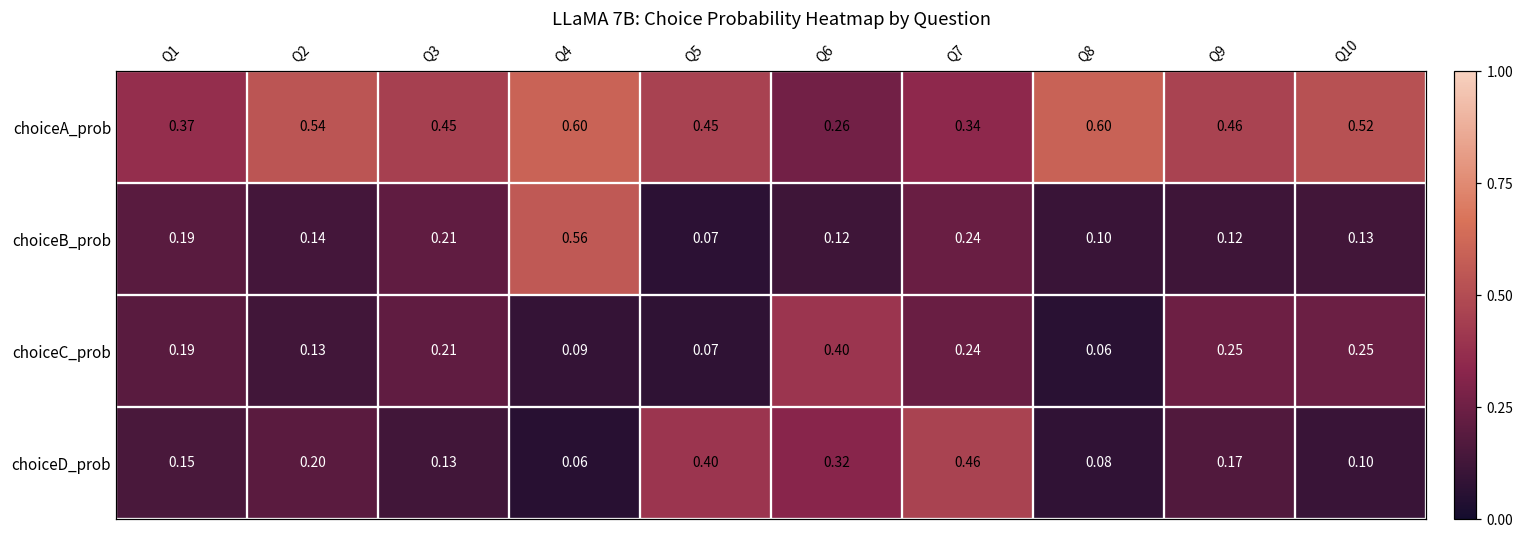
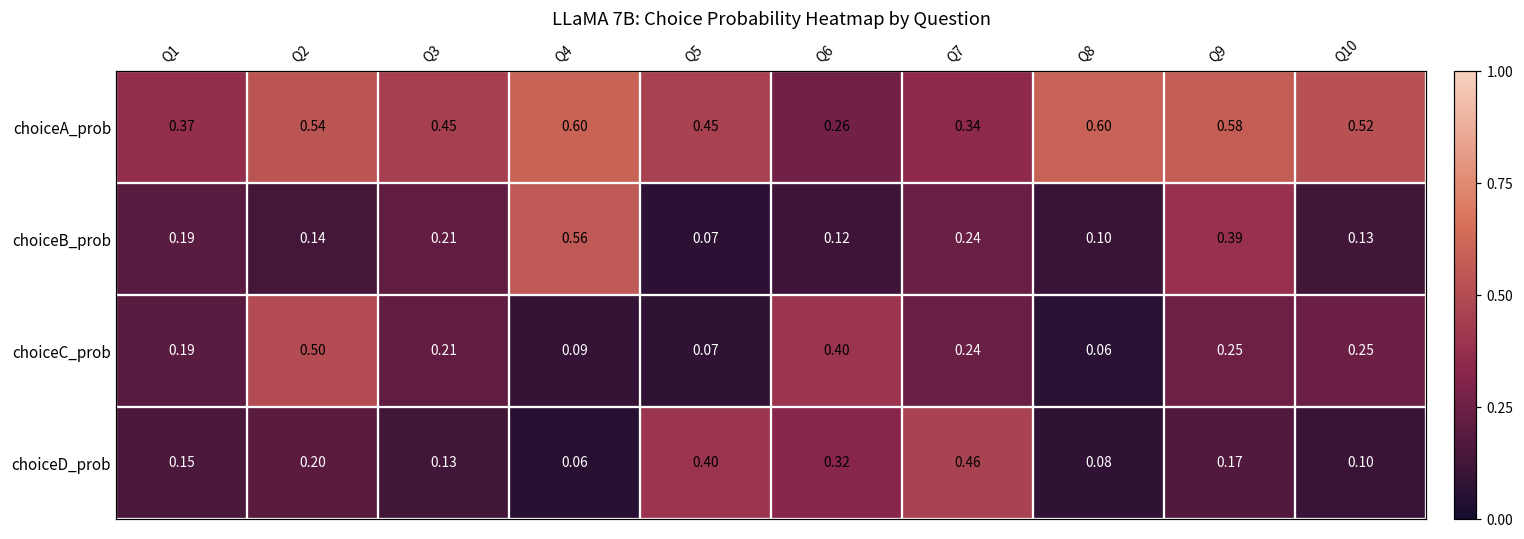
  {
    "choiceA_prob": {
      "Q1": 0.37,
      "Q2": 0.54,
      "Q3": 0.45,
      "Q4": 0.60,
      "Q5": 0.45,
      "Q6": 0.26,
      "Q7": 0.34,
      "Q8": 0.60,
-     "Q9": 0.46,
+     "Q9": 0.58,
      "Q10": 0.52
    },
    "choiceB_prob": {
      "Q1": 0.19,
      "Q2": 0.14,
      "Q3": 0.21,
      "Q4": 0.56,
      "Q5": 0.07,
      "Q6": 0.12,
      "Q7": 0.24,
      "Q8": 0.10,
-     "Q9": 0.12,
+     "Q9": 0.39,
      "Q10": 0.13
    },
    "choiceC_prob": {
      "Q1": 0.19,
-     "Q2": 0.13,
+     "Q2": 0.50,
      "Q3": 0.21,
      "Q4": 0.09,
      "Q5": 0.07,
      "Q6": 0.40,
      "Q7": 0.24,
      "Q8": 0.06,
      "Q9": 0.25,
      "Q10": 0.25
    },
    "choiceD_prob": {
      "Q1": 0.15,
      "Q2": 0.20,
      "Q3": 0.13,
      "Q4": 0.06,
      "Q5": 0.40,
      "Q6": 0.32,
      "Q7": 0.46,
      "Q8": 0.08,
      "Q9": 0.17,
      "Q10": 0.10
    }
  }
